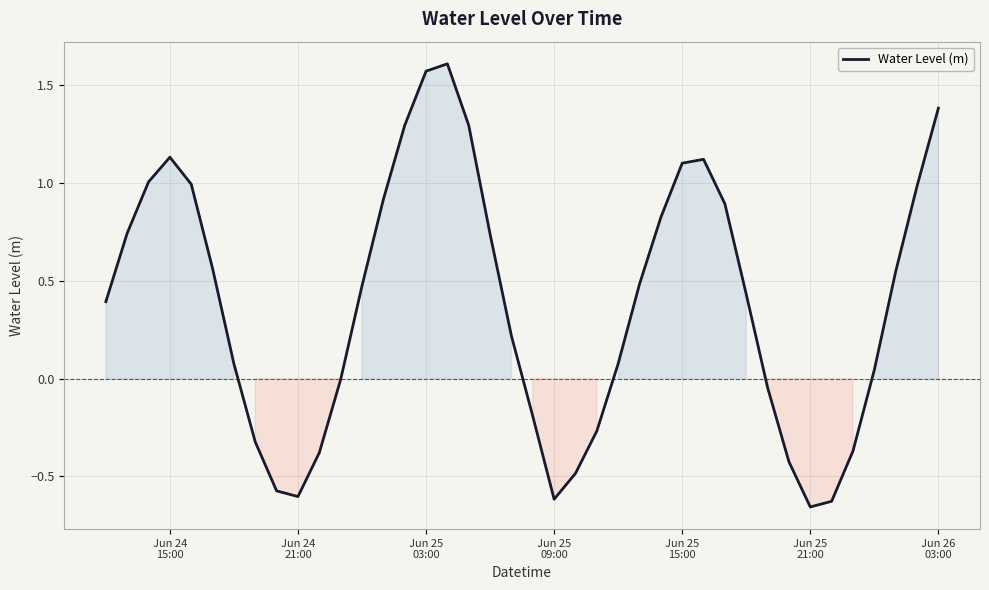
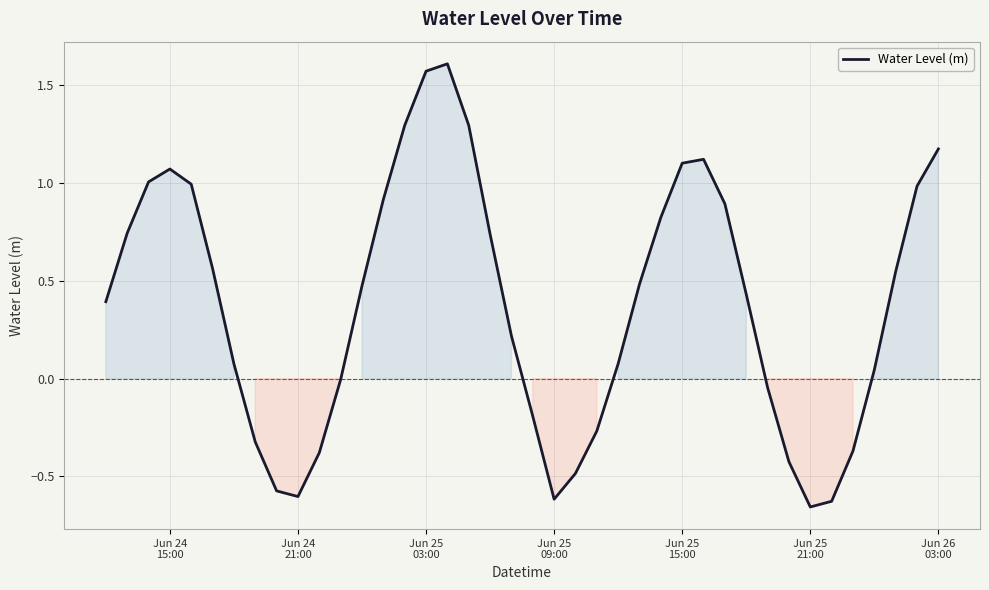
  {
-   "Jun 24 15:00": 1.13,
+   "Jun 24 15:00": 1.07,
    "Jun 24 21:00": -0.60,
    "Jun 25 03:00": 1.57,
    "Jun 25 09:00": -0.62,
    "Jun 25 15:00": 1.10,
    "Jun 25 21:00": -0.66,
-   "Jun 26 03:00": 1.38
+   "Jun 26 03:00": 1.17
  }
